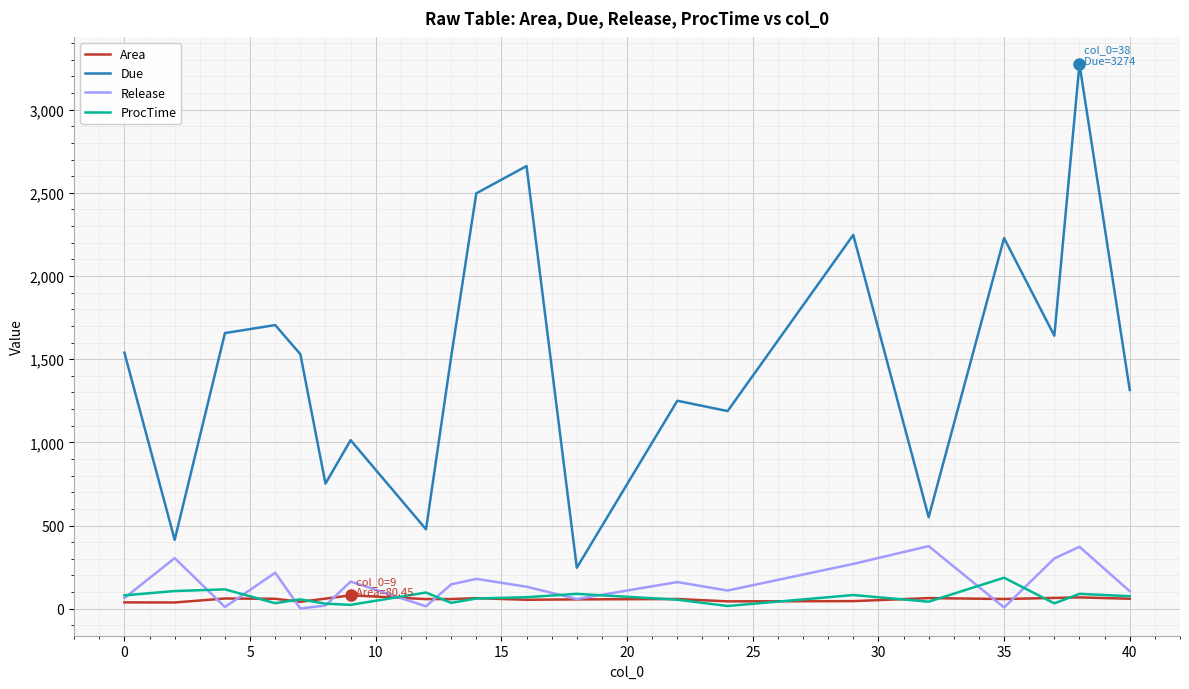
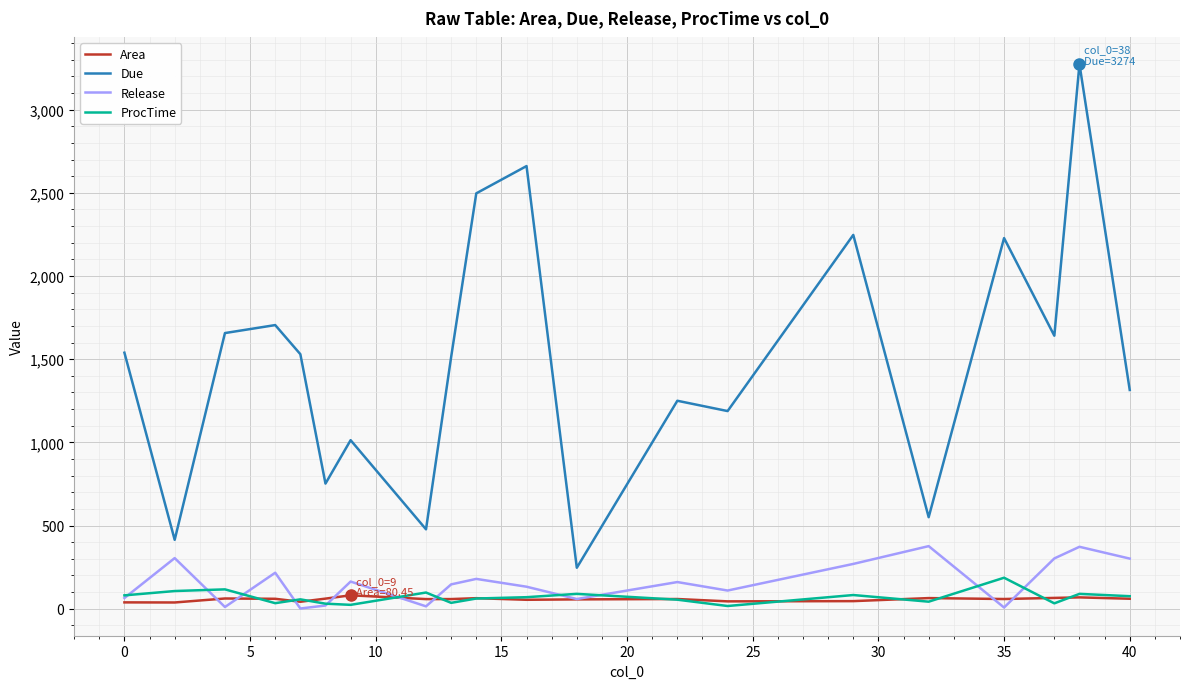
  {
    "Release": {
      "0": 60,
      "35": 10,
-     "40": 110
+     "40": 300
    },
    "ProcTime": {
      "0": 80,
      "35": 190
    }
  }
